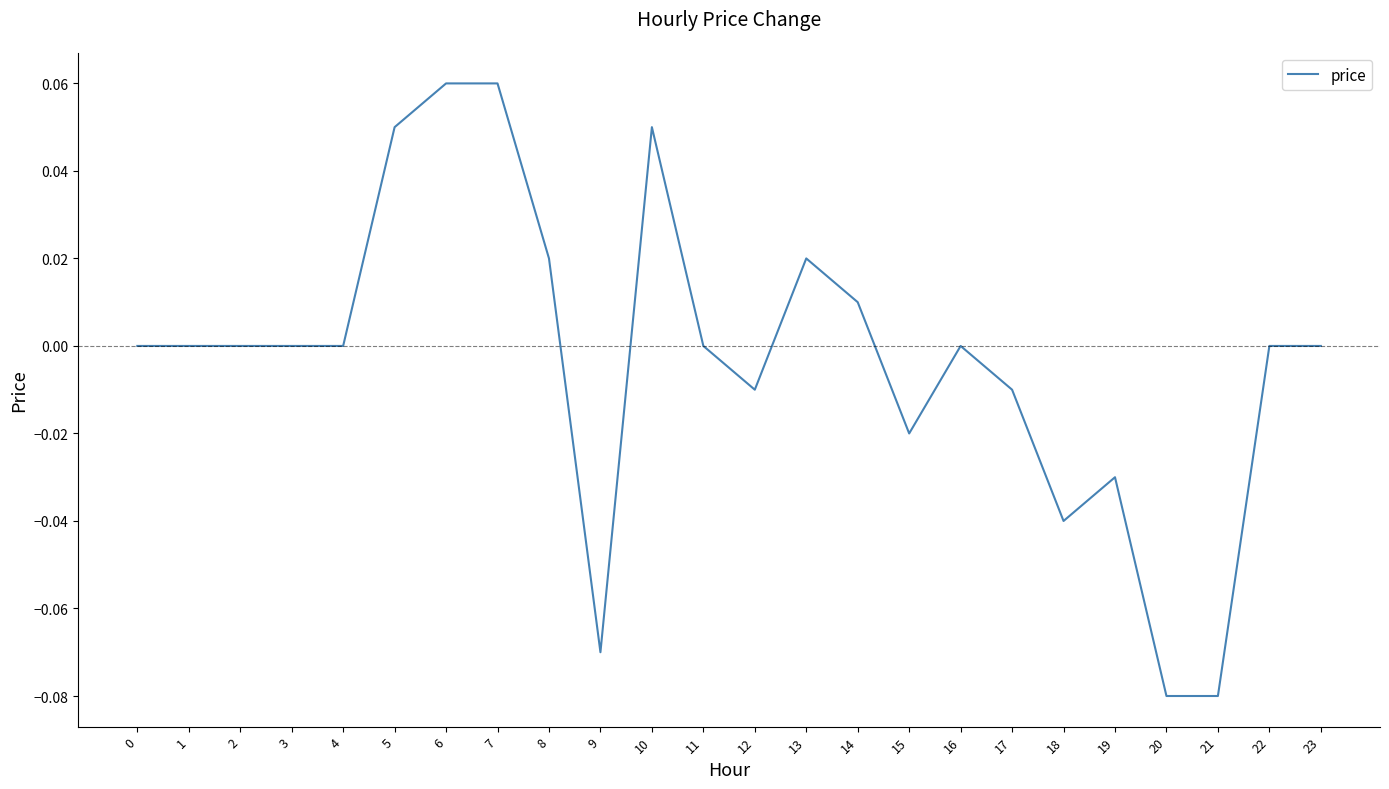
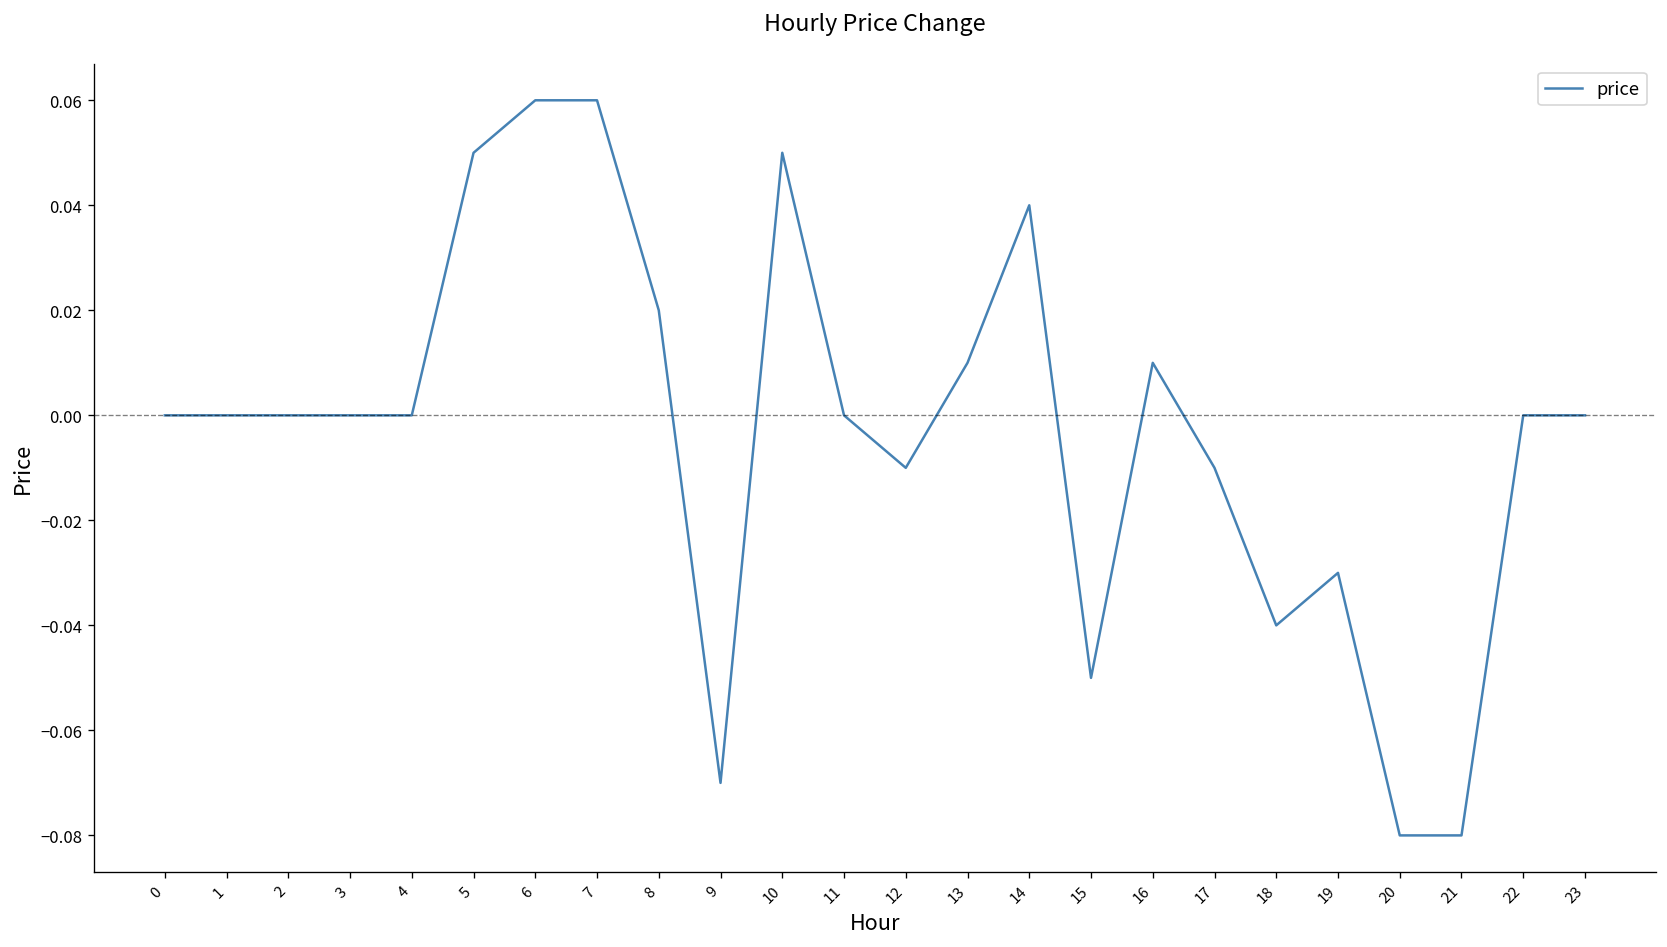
  {
    "0": 0.00,
    "1": 0.00,
    "2": 0.00,
    "3": 0.00,
    "4": 0.00,
    "5": 0.05,
    "6": 0.06,
    "7": 0.06,
    "8": 0.02,
    "9": -0.07,
    "10": 0.05,
    "11": 0.00,
    "12": -0.01,
-   "13": 0.02,
-   "14": 0.01,
-   "15": -0.02,
-   "16": 0.00,
+   "13": 0.01,
+   "14": 0.04,
+   "15": -0.05,
+   "16": 0.01,
    "17": -0.01,
    "18": -0.04,
    "19": -0.03,
    "20": -0.08,
    "21": -0.08,
    "22": 0.00,
    "23": 0.00
  }
